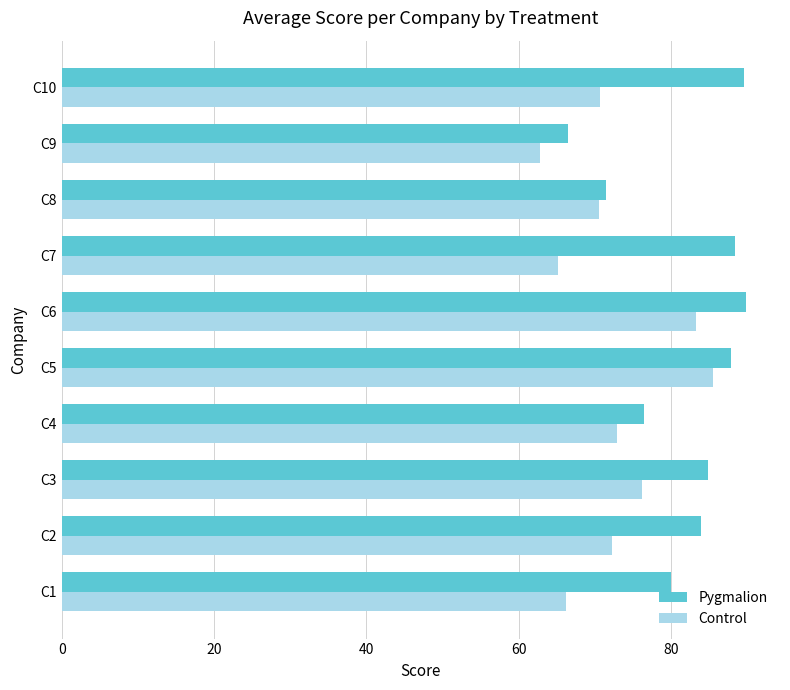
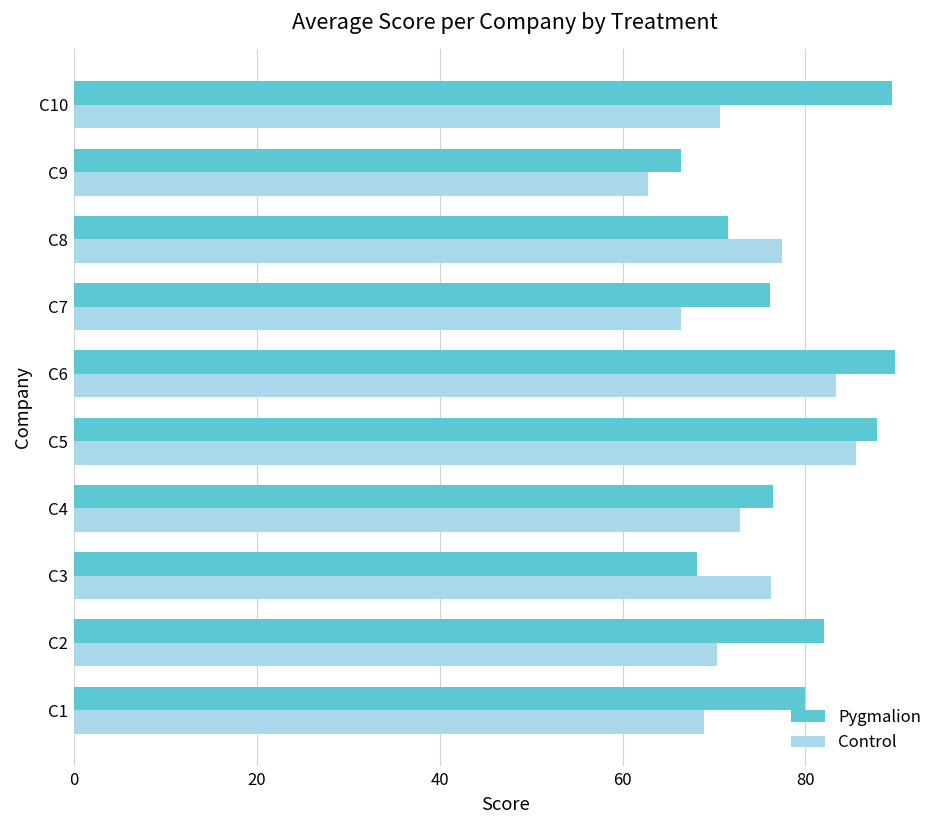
  {
    "Pygmalion": {
      "C10": 90,
      "C9": 66,
      "C8": 72,
-     "C7": 88,
+     "C7": 76,
      "C6": 90,
      "C5": 88,
      "C4": 77,
-     "C3": 85,
-     "C2": 84,
+     "C3": 68,
+     "C2": 82,
      "C1": 80
    },
    "Control": {
      "C10": 71,
      "C9": 63,
-     "C8": 71,
-     "C7": 65,
+     "C8": 77,
+     "C7": 66,
      "C6": 83,
      "C5": 86,
      "C4": 73,
      "C3": 76,
-     "C2": 72,
-     "C1": 66
+     "C2": 70,
+     "C1": 69
    }
  }
